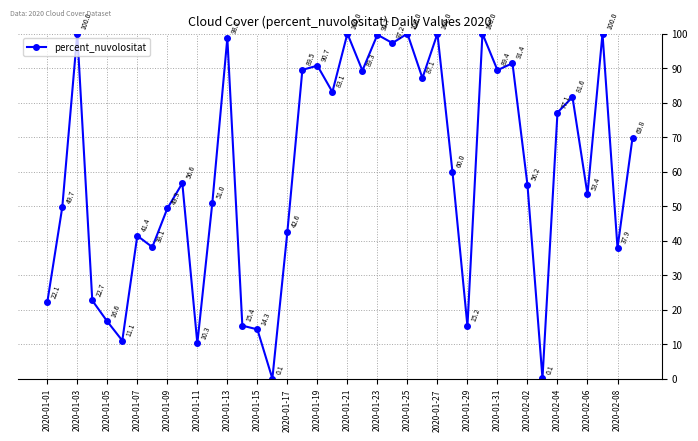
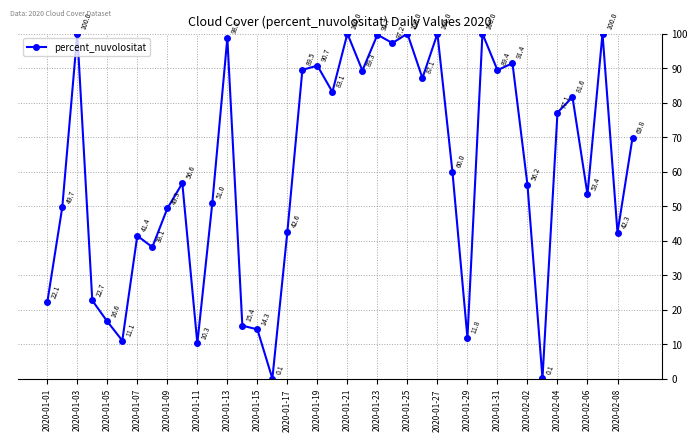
  {
    "2020-01-01": 22.1,
    "2020-01-03": 100.0,
    "2020-01-05": 16.6,
    "2020-01-07": 41.4,
    "2020-01-09": 49.3,
    "2020-01-11": 10.3,
    "2020-01-13": 98.7,
    "2020-01-15": 14.3,
    "2020-01-17": 42.6,
    "2020-01-19": 90.7,
    "2020-01-21": 100.0,
    "2020-01-23": 99.7,
    "2020-01-25": 100.0,
    "2020-01-27": 100.0,
-   "2020-01-29": 15.2,
+   "2020-01-29": 11.8,
    "2020-02-02": 56.2,
    "2020-02-06": 53.4,
-   "2020-02-08": 37.9
+   "2020-02-08": 42.3
  }
